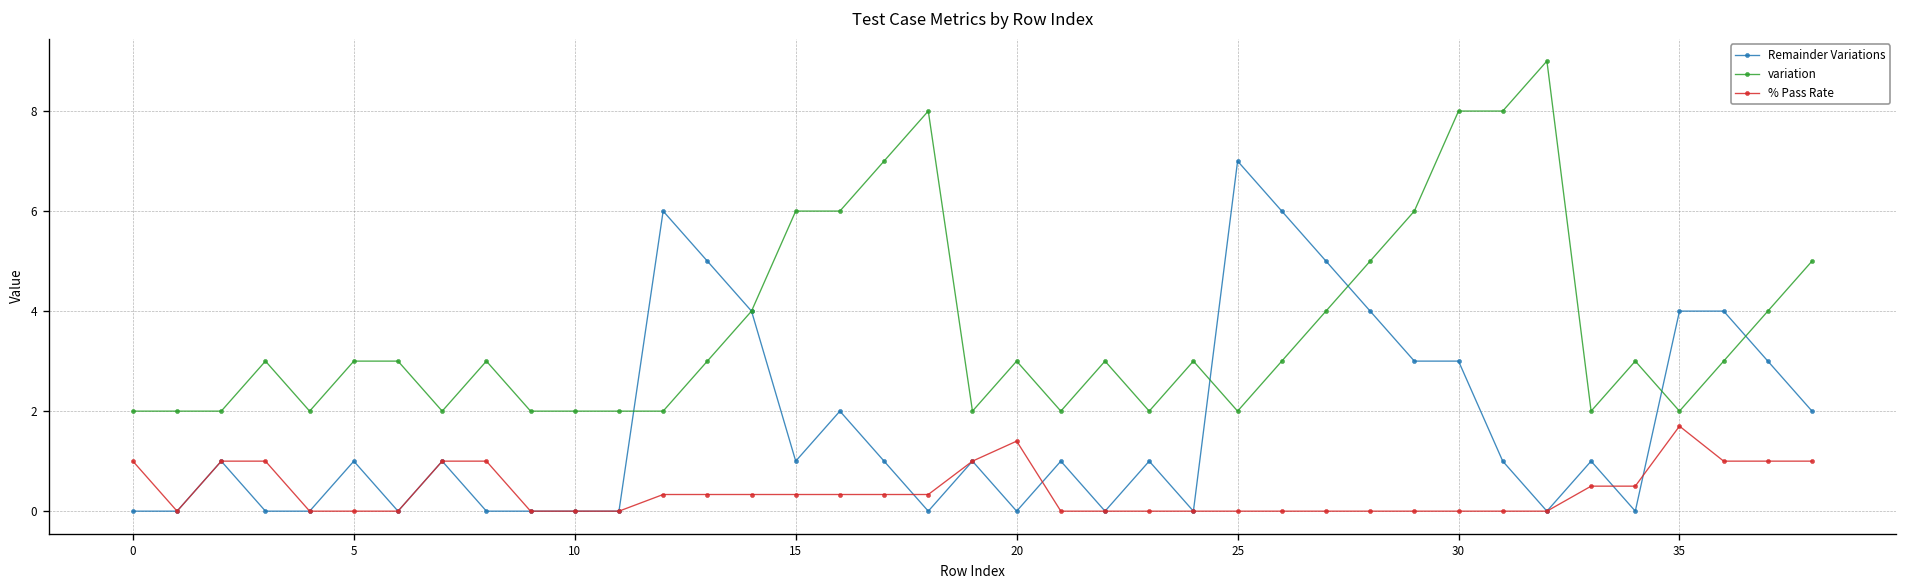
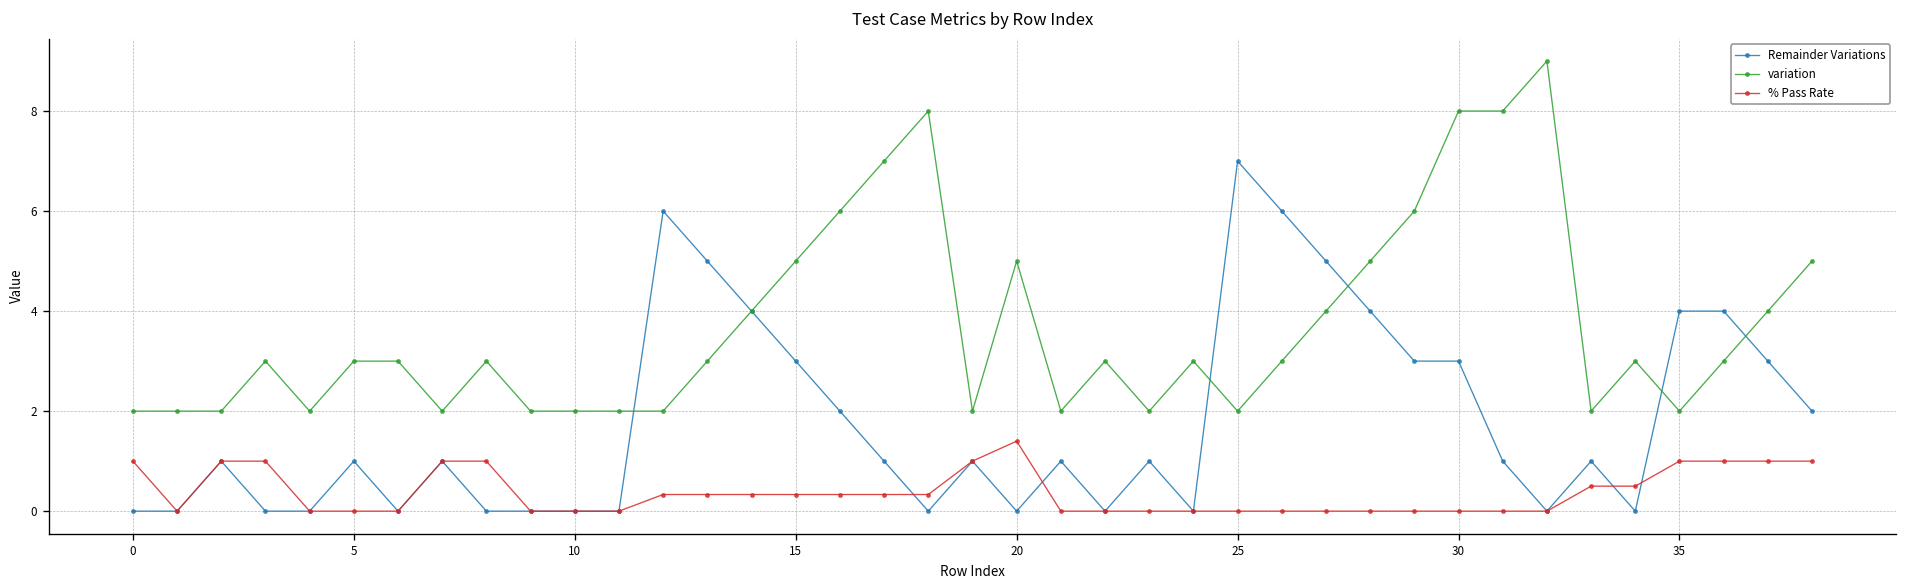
  {
    "Remainder Variations": {
      "0": 0,
      "5": 1,
-     "15": 1,
+     "15": 3,
      "20": 0,
      "25": 7,
      "30": 3,
      "35": 4
    },
    "variation": {
      "0": 2,
      "5": 3,
      "10": 2,
-     "15": 6,
-     "20": 3,
+     "15": 5,
+     "20": 5,
      "25": 2,
      "30": 8,
      "35": 2
    },
    "% Pass Rate": {
      "0": 1.0,
      "5": 0.0,
      "15": 0.3,
      "20": 1.4,
      "25": 0.0,
      "30": 0.0,
-     "35": 1.7
+     "35": 1.0
    }
  }
